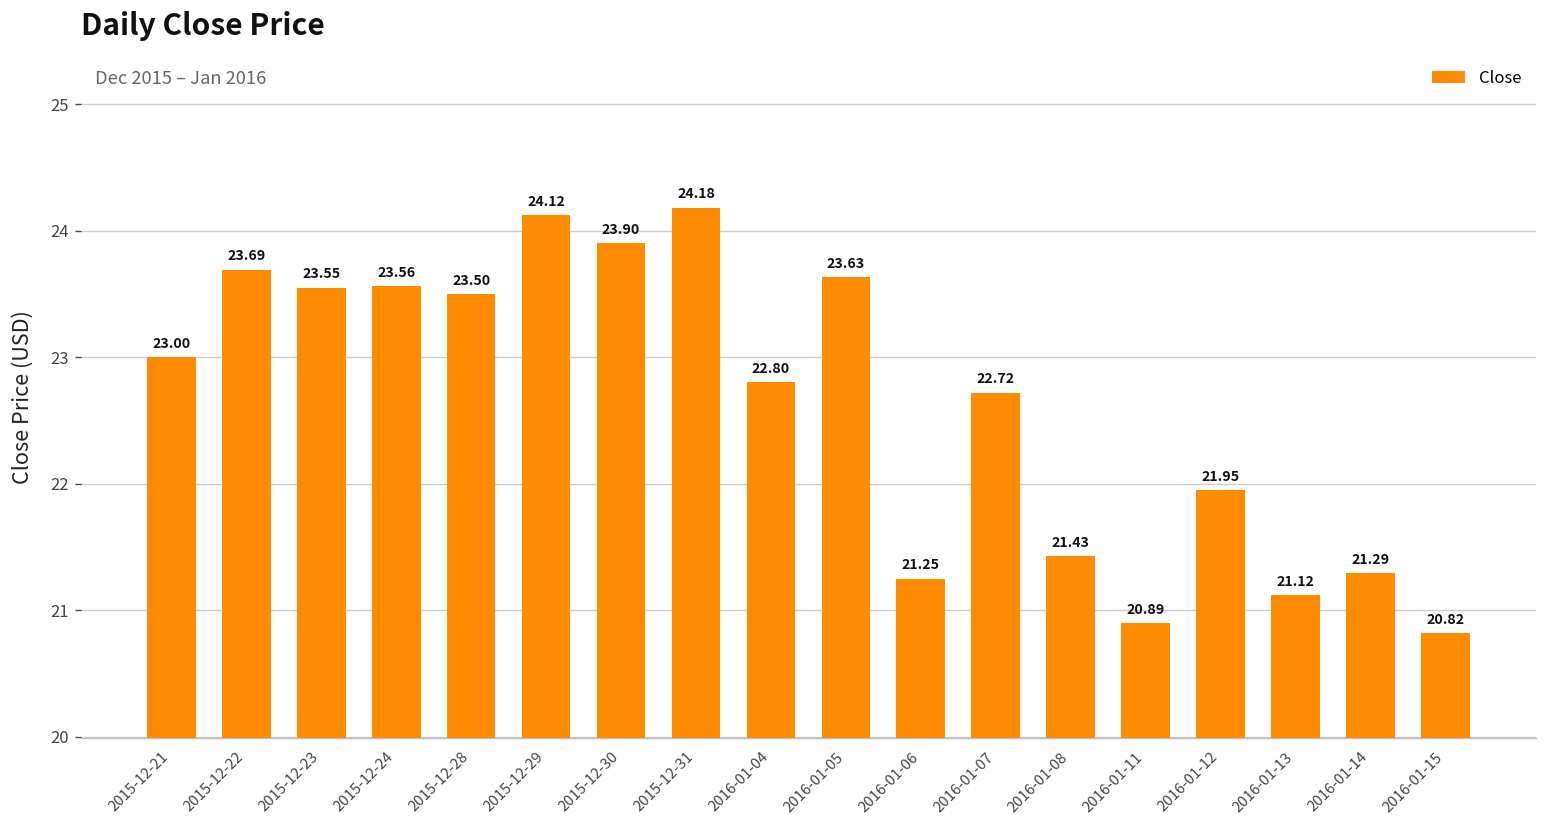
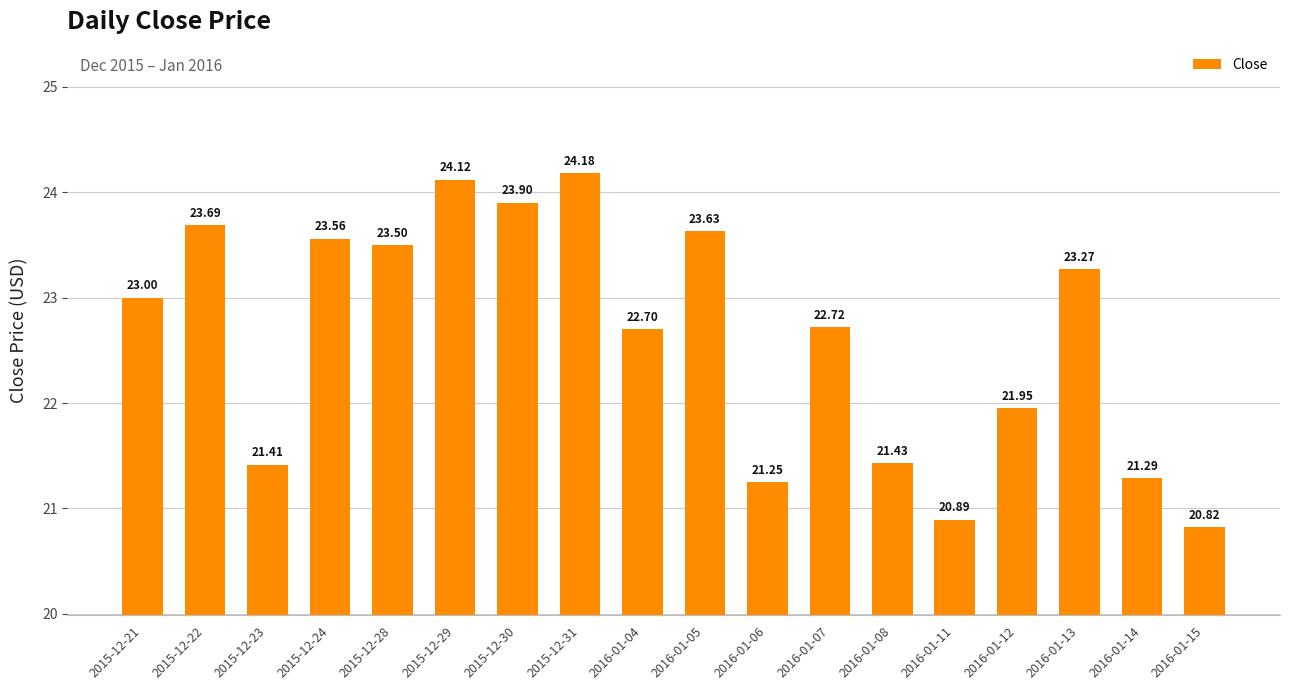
  {
    "2015-12-21": 23.00,
    "2015-12-22": 23.69,
-   "2015-12-23": 23.55,
+   "2015-12-23": 21.41,
    "2015-12-24": 23.56,
    "2015-12-28": 23.50,
    "2015-12-29": 24.12,
    "2015-12-30": 23.90,
    "2015-12-31": 24.18,
-   "2016-01-04": 22.80,
+   "2016-01-04": 22.70,
    "2016-01-05": 23.63,
    "2016-01-06": 21.25,
    "2016-01-07": 22.72,
    "2016-01-08": 21.43,
    "2016-01-11": 20.89,
    "2016-01-12": 21.95,
-   "2016-01-13": 21.12,
+   "2016-01-13": 23.27,
    "2016-01-14": 21.29,
    "2016-01-15": 20.82
  }
